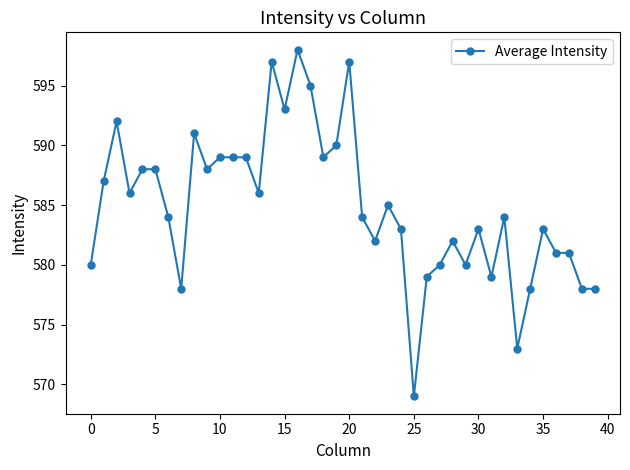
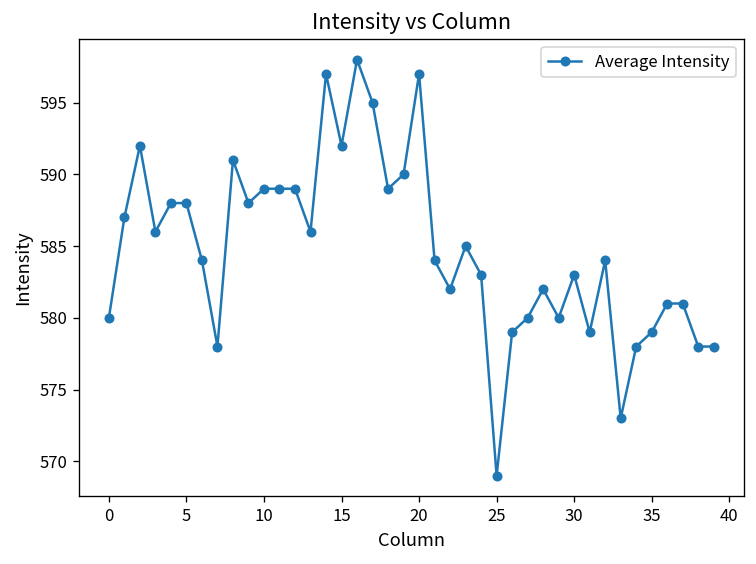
  {
    "0": 580,
    "5": 588,
    "10": 589,
-   "15": 593,
+   "15": 592,
    "20": 597,
    "25": 569,
    "30": 583,
-   "35": 583
+   "35": 579
  }
